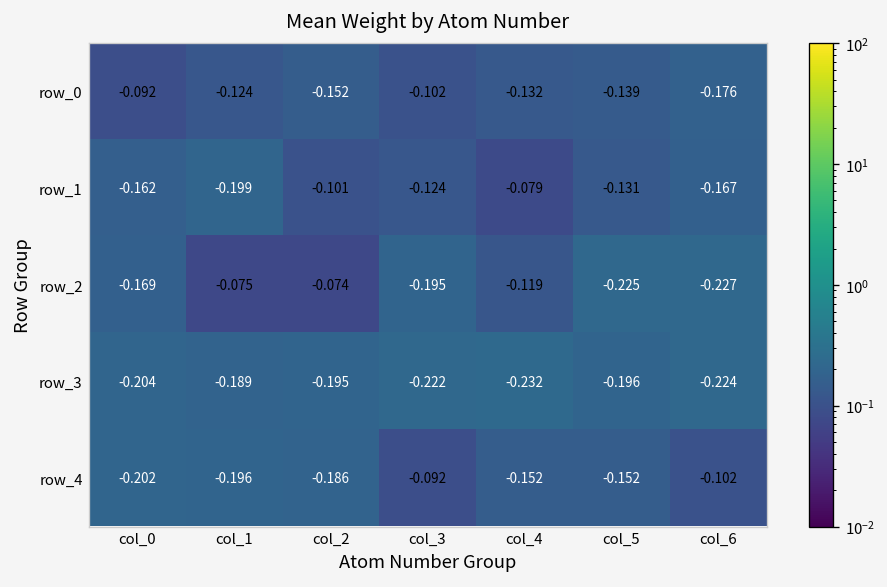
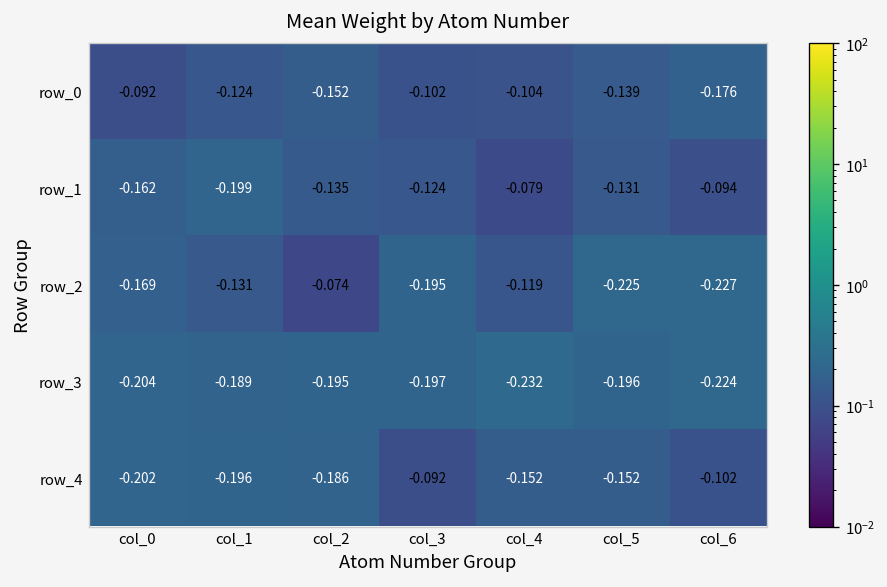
  {
    "row_0": {
      "col_0": -0.092,
      "col_1": -0.124,
      "col_2": -0.152,
      "col_3": -0.102,
-     "col_4": -0.132,
+     "col_4": -0.104,
      "col_5": -0.139,
      "col_6": -0.176
    },
    "row_1": {
      "col_0": -0.162,
      "col_1": -0.199,
-     "col_2": -0.101,
+     "col_2": -0.135,
      "col_3": -0.124,
      "col_4": -0.079,
      "col_5": -0.131,
-     "col_6": -0.167
+     "col_6": -0.094
    },
    "row_2": {
      "col_0": -0.169,
-     "col_1": -0.075,
+     "col_1": -0.131,
      "col_2": -0.074,
      "col_3": -0.195,
      "col_4": -0.119,
      "col_5": -0.225,
      "col_6": -0.227
    },
    "row_3": {
      "col_0": -0.204,
      "col_1": -0.189,
      "col_2": -0.195,
-     "col_3": -0.222,
+     "col_3": -0.197,
      "col_4": -0.232,
      "col_5": -0.196,
      "col_6": -0.224
    },
    "row_4": {
      "col_0": -0.202,
      "col_1": -0.196,
      "col_2": -0.186,
      "col_3": -0.092,
      "col_4": -0.152,
      "col_5": -0.152,
      "col_6": -0.102
    }
  }
